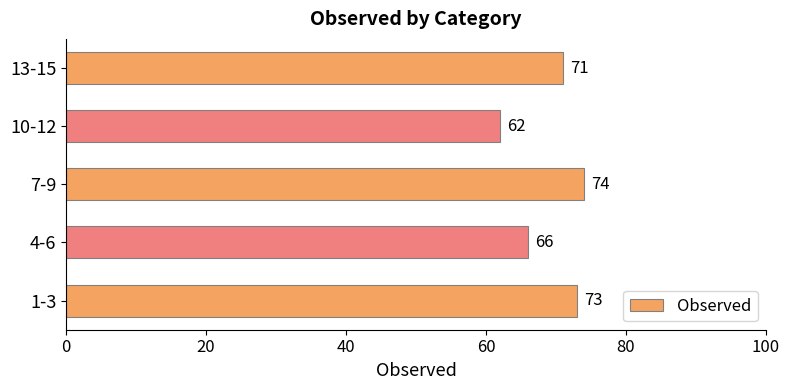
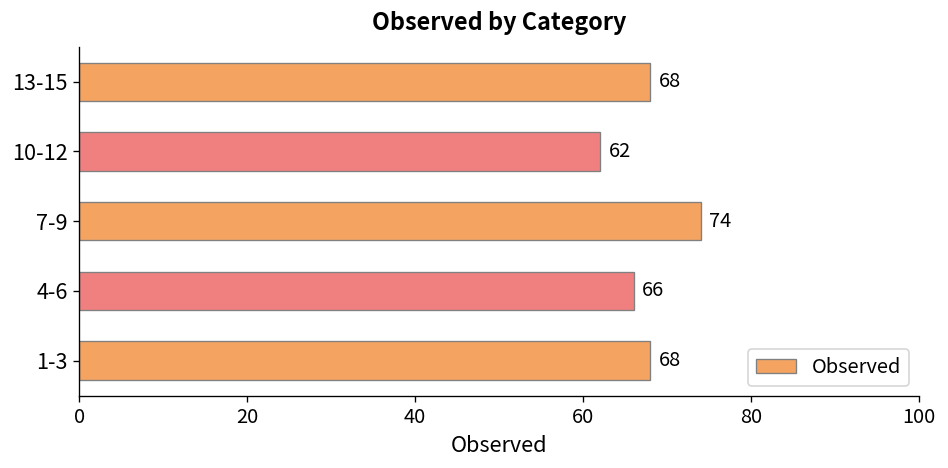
  {
-   "13-15": 71,
+   "13-15": 68,
    "10-12": 62,
    "7-9": 74,
    "4-6": 66,
-   "1-3": 73
+   "1-3": 68
  }
